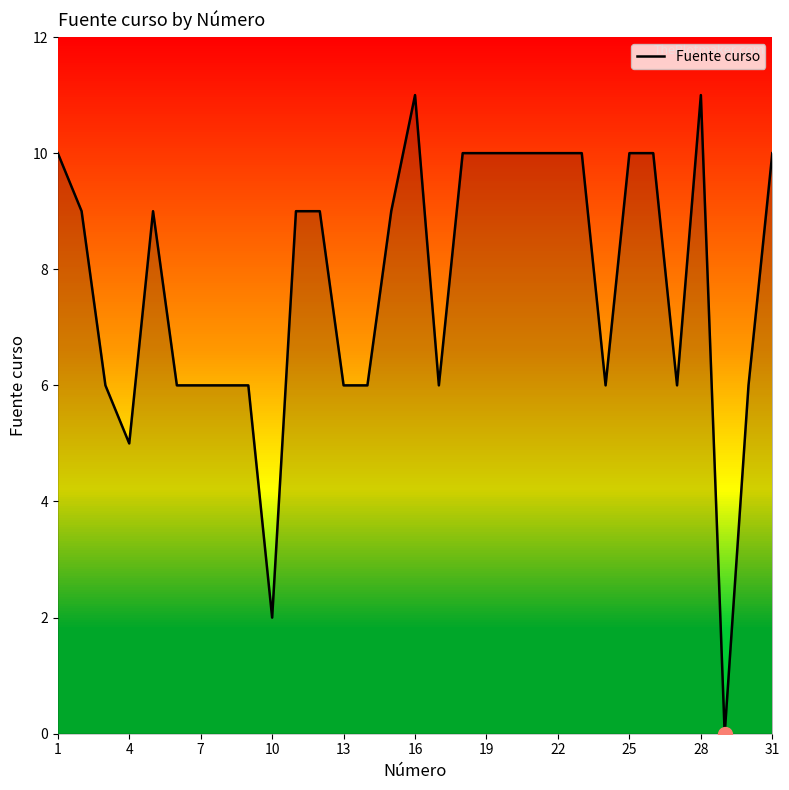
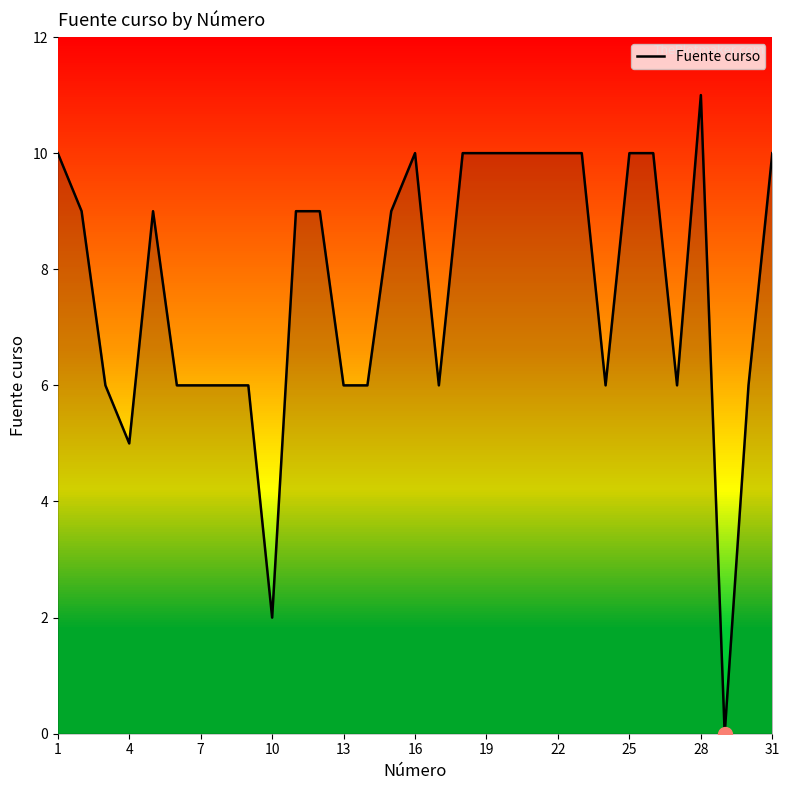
  {
    "Fuente curso": {
      "4": 5,
      "7": 6,
      "10": 2,
      "13": 6,
-     "16": 11,
+     "16": 10,
      "19": 10,
      "22": 10,
      "25": 10,
      "28": 11
    }
  }
